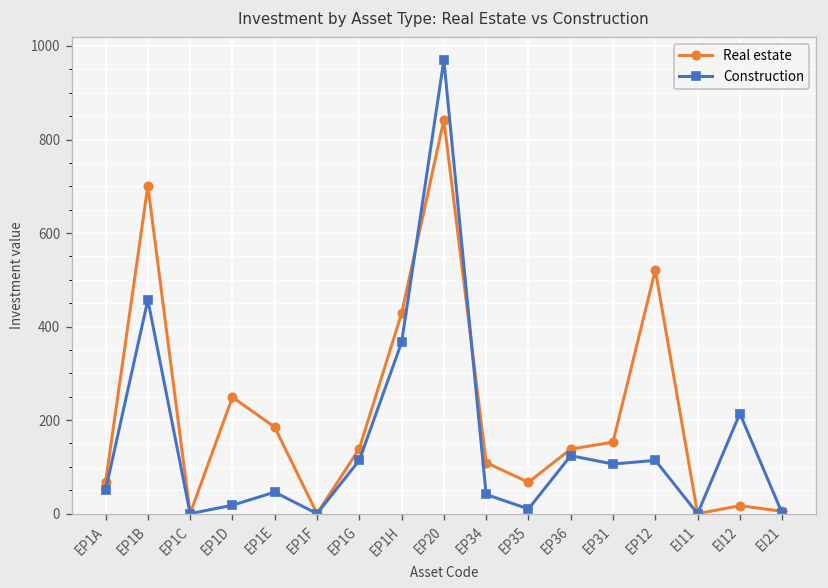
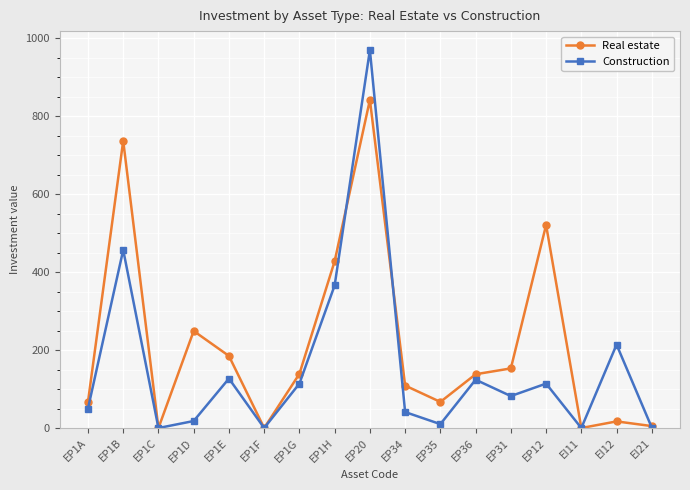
  {
    "Real estate": {
      "EP1A": 70,
-     "EP1B": 700,
+     "EP1B": 740,
      "EP1D": 250,
      "EP1E": 190,
      "EP1G": 140,
      "EP1H": 430,
      "EP20": 840,
      "EP34": 110,
      "EP35": 70,
      "EP36": 140,
      "EP31": 150,
      "EP12": 520,
      "EI12": 20
    },
    "Construction": {
      "EP1A": 50,
      "EP1B": 460,
      "EP1D": 20,
-     "EP1E": 50,
+     "EP1E": 130,
      "EP1G": 110,
      "EP1H": 370,
      "EP20": 970,
      "EP34": 40,
      "EP35": 10,
      "EP36": 120,
-     "EP31": 110,
+     "EP31": 80,
      "EP12": 110,
      "EI12": 210
    }
  }
